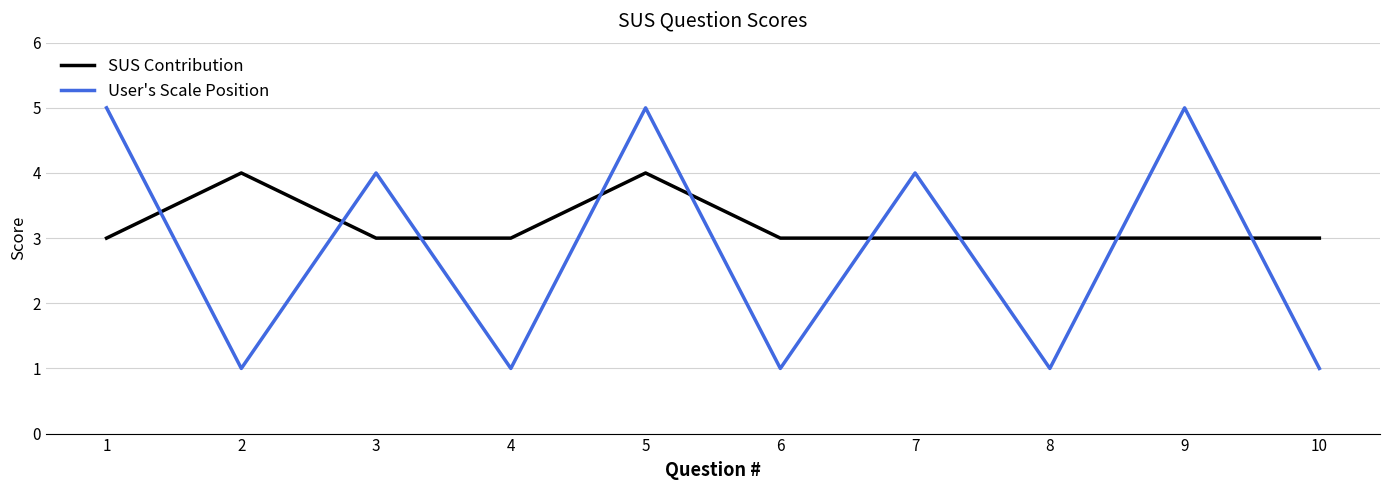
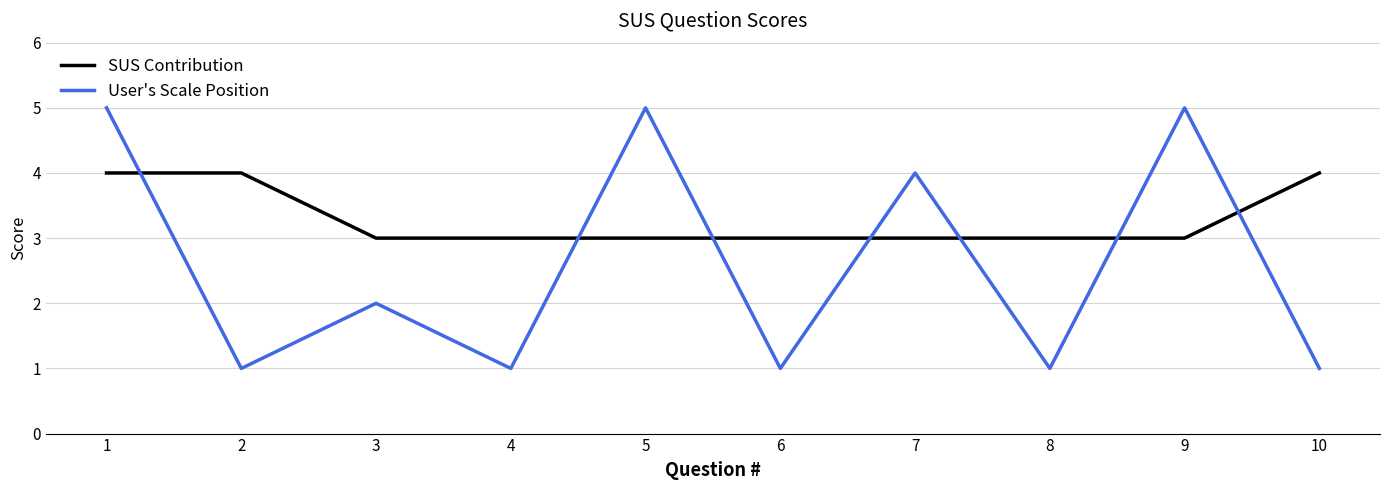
  {
    "SUS Contribution": {
-     "1": 3,
+     "1": 4,
      "2": 4,
      "3": 3,
      "4": 3,
-     "5": 4,
+     "5": 3,
      "6": 3,
      "7": 3,
      "8": 3,
      "9": 3,
-     "10": 3
+     "10": 4
    },
    "User's Scale Position": {
      "1": 5,
      "2": 1,
-     "3": 4,
+     "3": 2,
      "4": 1,
      "5": 5,
      "6": 1,
      "7": 4,
      "8": 1,
      "9": 5,
      "10": 1
    }
  }
